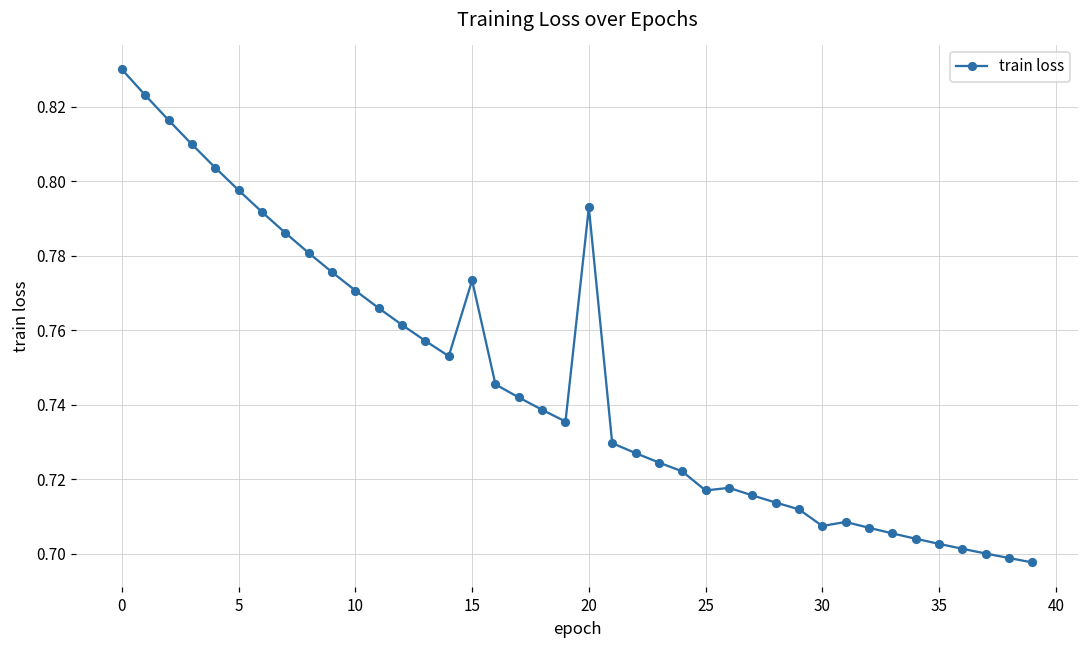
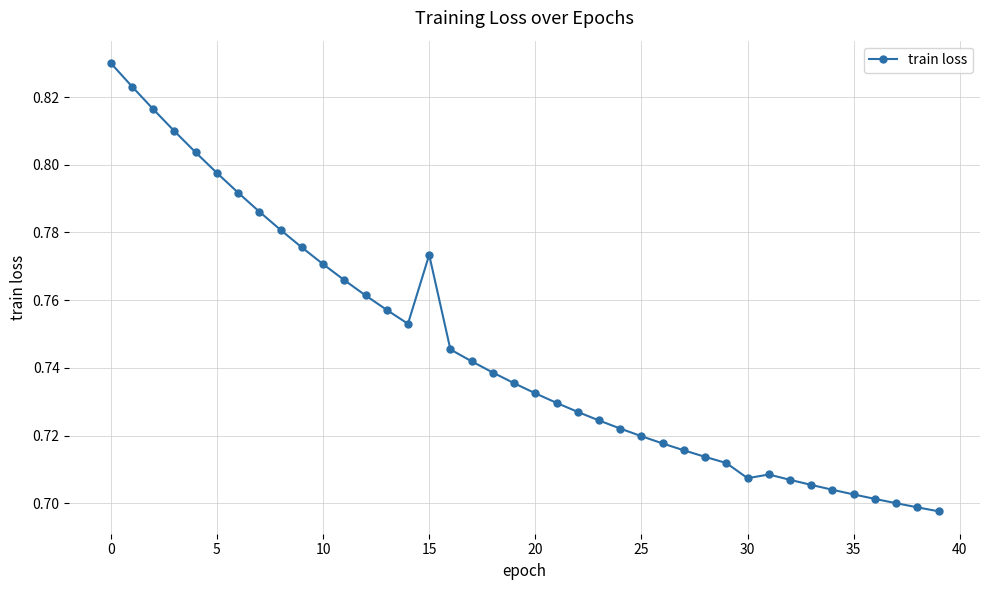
  {
    "0": 0.830,
    "5": 0.798,
    "10": 0.771,
    "15": 0.773,
-   "20": 0.793,
-   "25": 0.717,
+   "20": 0.732,
+   "25": 0.720,
    "30": 0.707,
    "35": 0.703
  }
